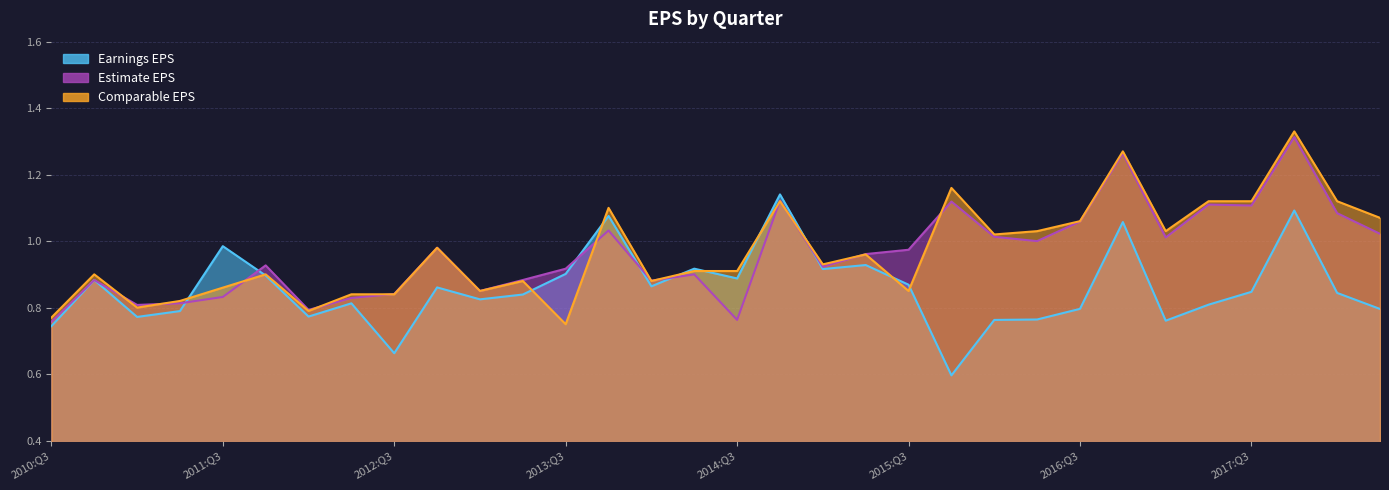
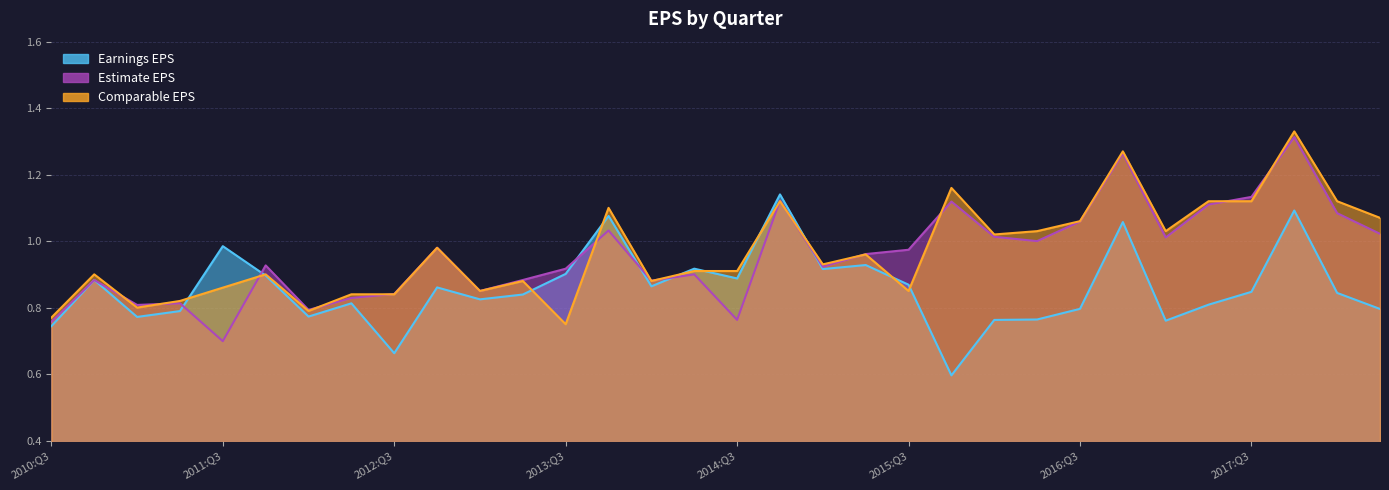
  {
    "Earnings EPS": {
      "2010:Q3": 0.74,
      "2011:Q3": 0.98,
      "2012:Q3": 0.66,
      "2013:Q3": 0.90,
      "2014:Q3": 0.89,
      "2015:Q3": 0.87,
      "2016:Q3": 0.80,
      "2017:Q3": 0.85
    },
    "Estimate EPS": {
      "2010:Q3": 0.76,
-     "2011:Q3": 0.83,
+     "2011:Q3": 0.70,
      "2013:Q3": 0.92,
      "2014:Q3": 0.76,
      "2015:Q3": 0.97,
-     "2017:Q3": 1.11
+     "2017:Q3": 1.13
    },
    "Comparable EPS": {
      "2010:Q3": 0.77,
      "2011:Q3": 0.86,
      "2013:Q3": 0.75,
      "2014:Q3": 0.91,
      "2015:Q3": 0.85,
      "2017:Q3": 1.12
    }
  }
